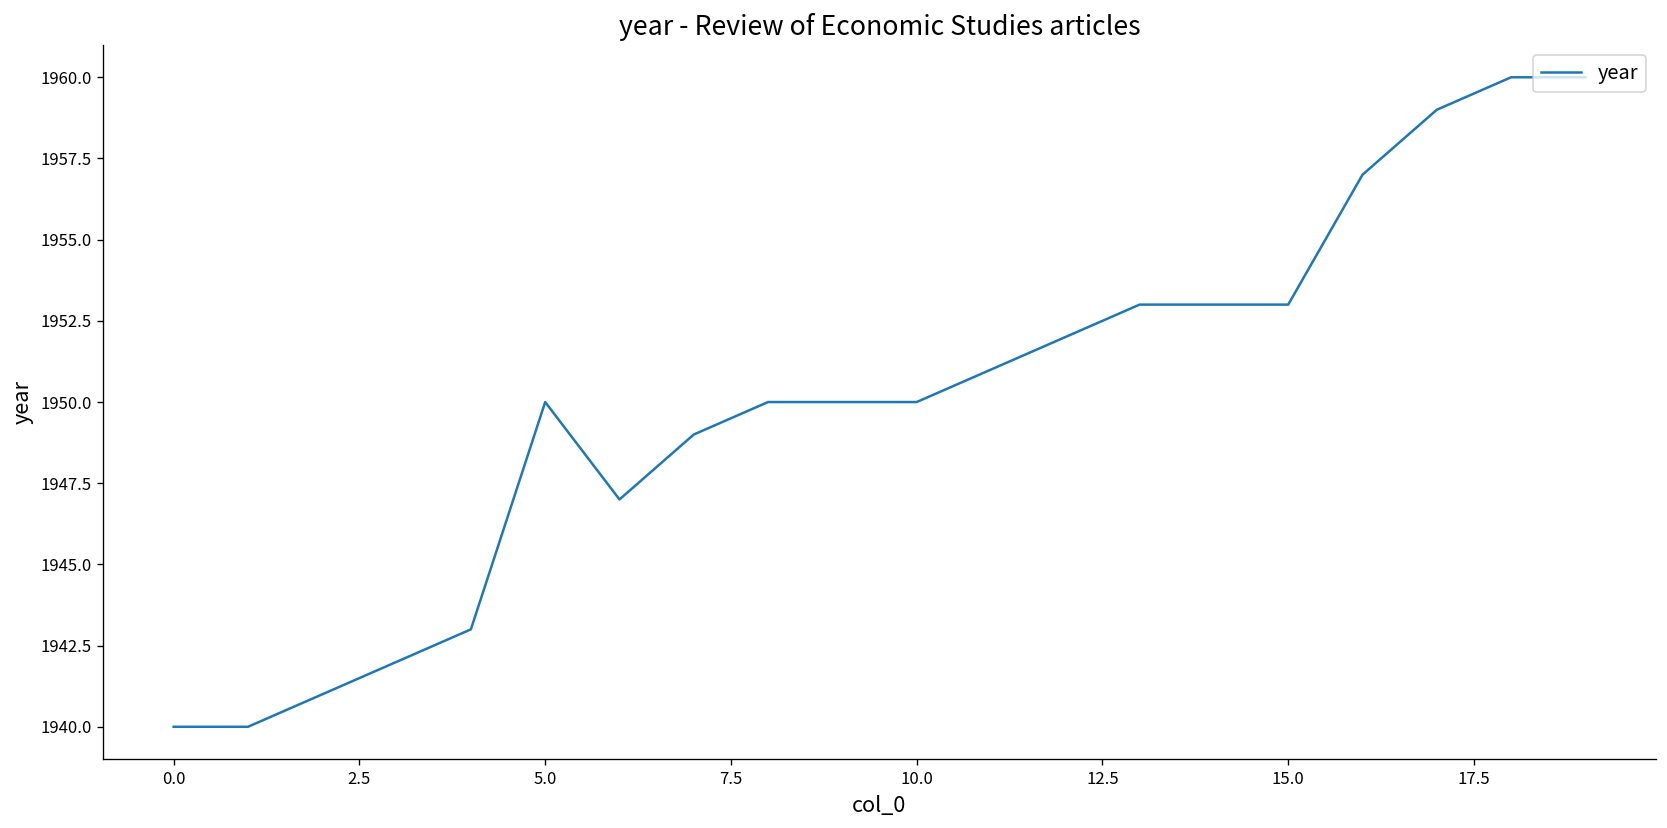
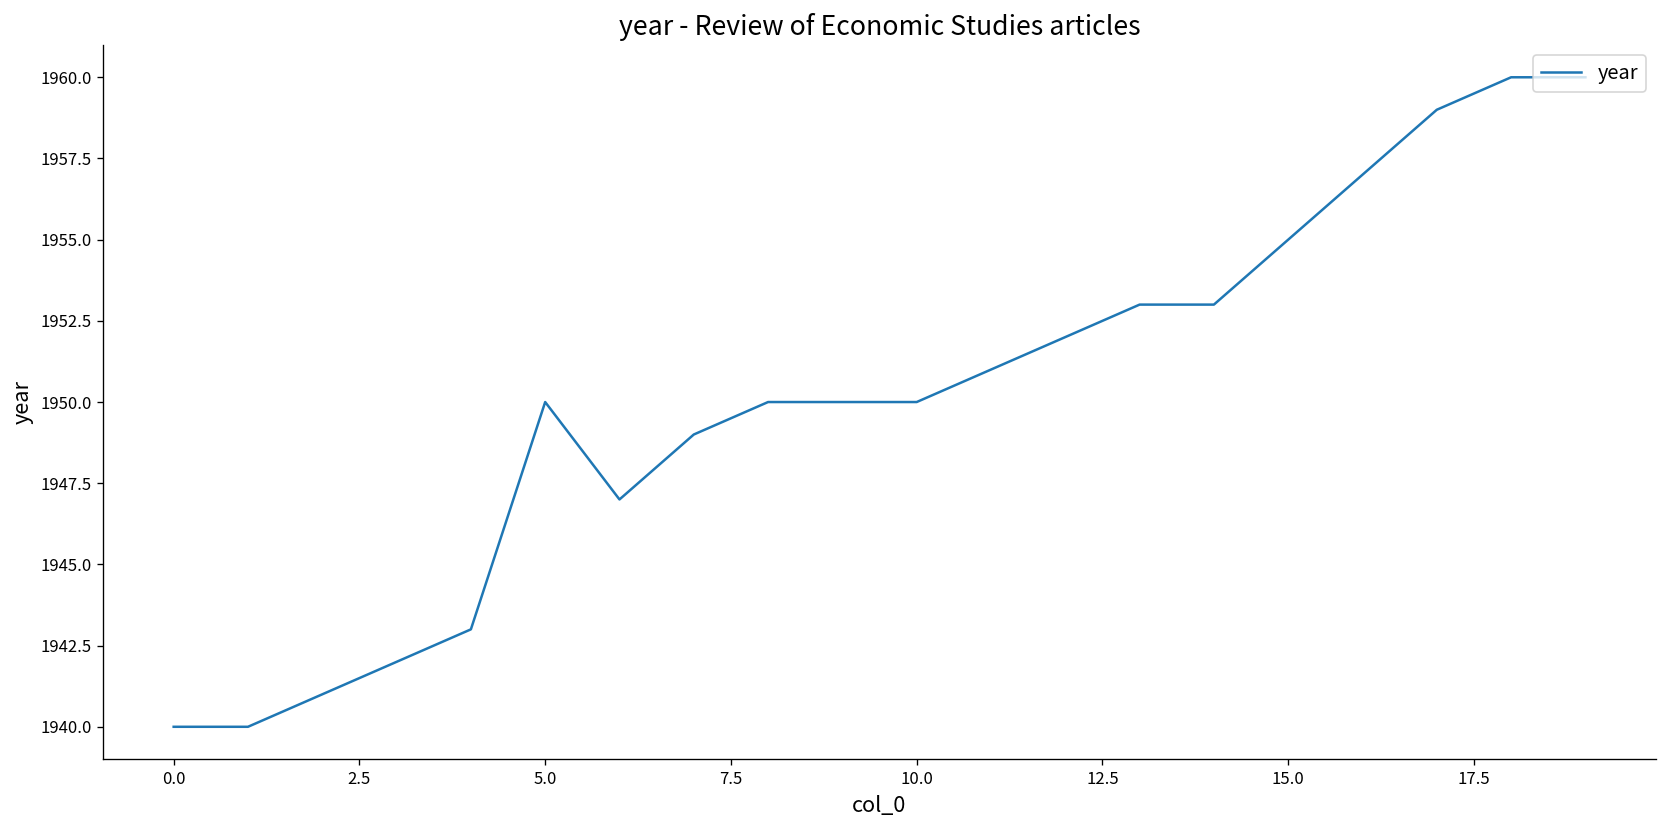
  {
    "0.0": 1940,
    "5.0": 1950,
    "10.0": 1950,
-   "15.0": 1953
+   "15.0": 1955
  }
